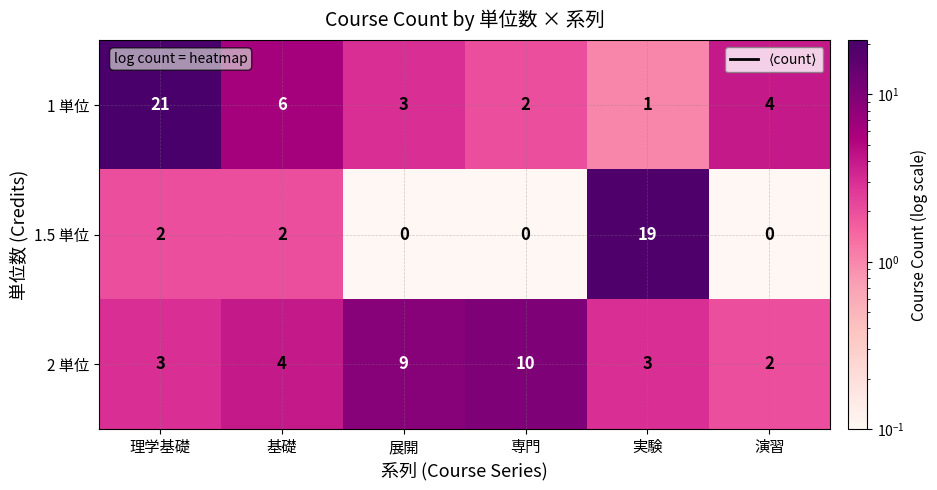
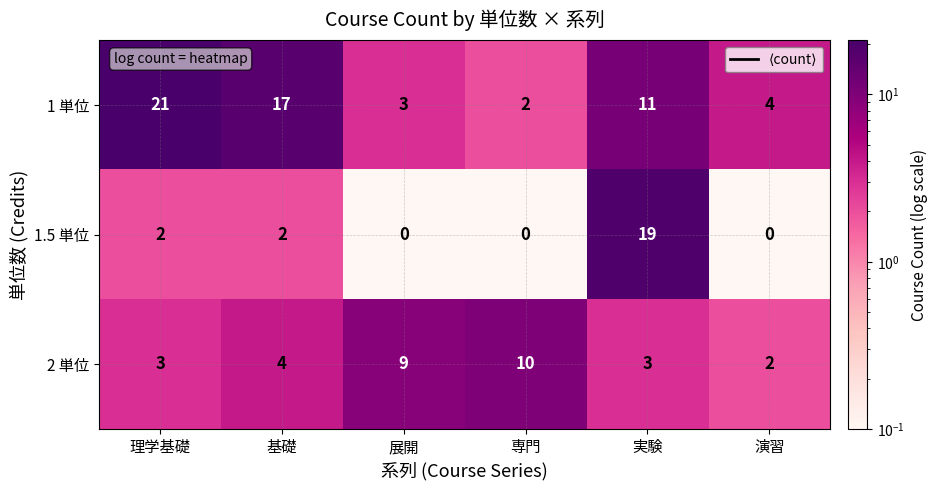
  {
    "1 単位": {
      "理学基礎": 21,
-     "基礎": 6,
+     "基礎": 17,
      "展開": 3,
      "専門": 2,
-     "実験": 1,
+     "実験": 11,
      "演習": 4
    },
    "1.5 単位": {
      "理学基礎": 2,
      "基礎": 2,
      "展開": 0,
      "専門": 0,
      "実験": 19,
      "演習": 0
    },
    "2 単位": {
      "理学基礎": 3,
      "基礎": 4,
      "展開": 9,
      "専門": 10,
      "実験": 3,
      "演習": 2
    }
  }
